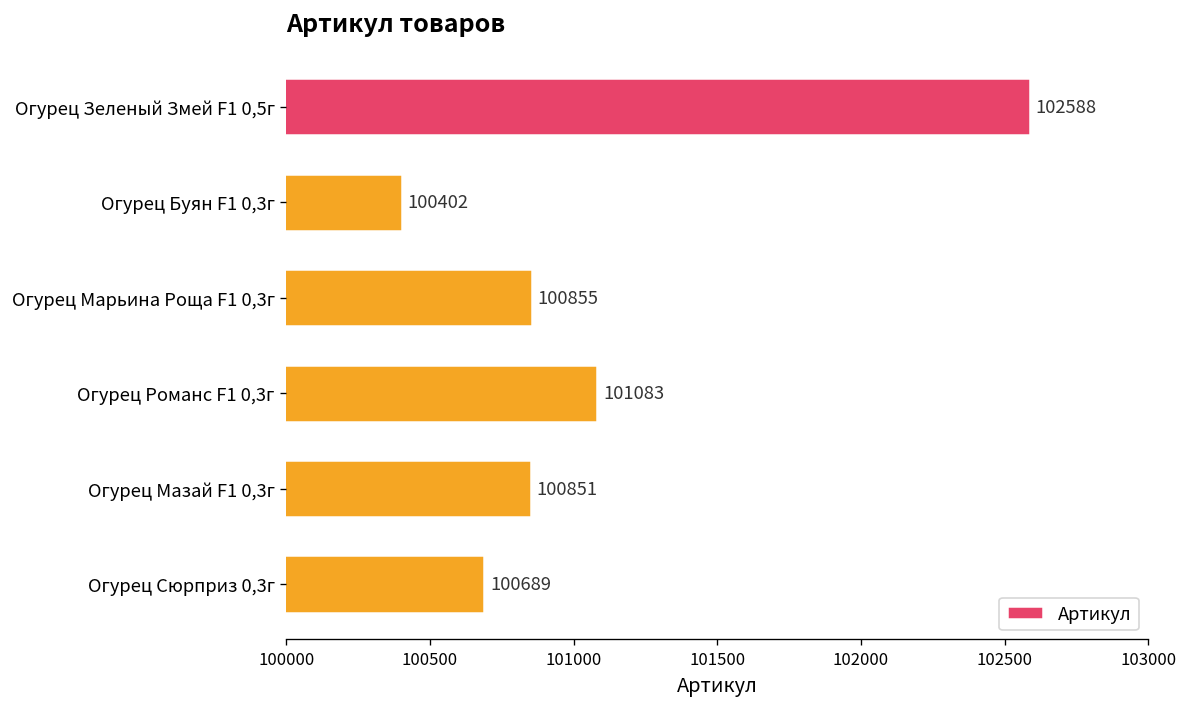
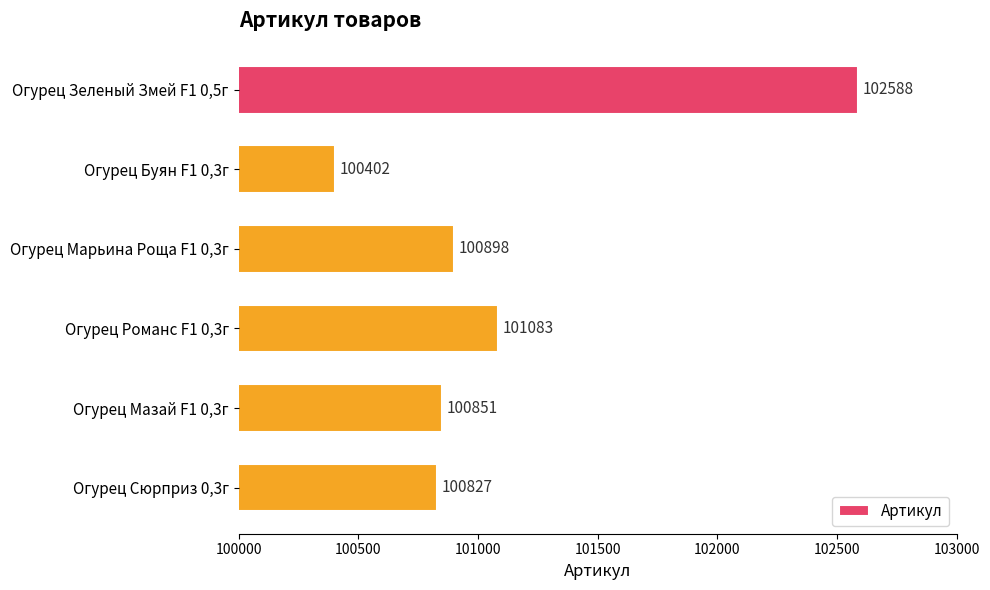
  {
    "Огурец Зеленый Змей F1 0,5г": 102588,
    "Огурец Буян F1 0,3г": 100402,
-   "Огурец Марьина Роща F1 0,3г": 100855,
+   "Огурец Марьина Роща F1 0,3г": 100898,
    "Огурец Романс F1 0,3г": 101083,
    "Огурец Мазай F1 0,3г": 100851,
-   "Огурец Сюрприз 0,3г": 100689
+   "Огурец Сюрприз 0,3г": 100827
  }
